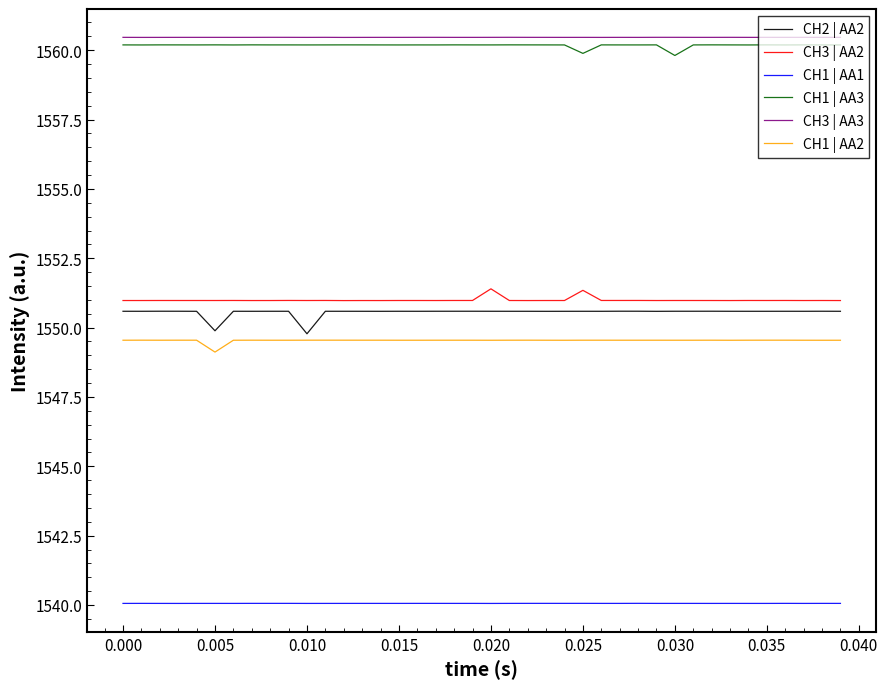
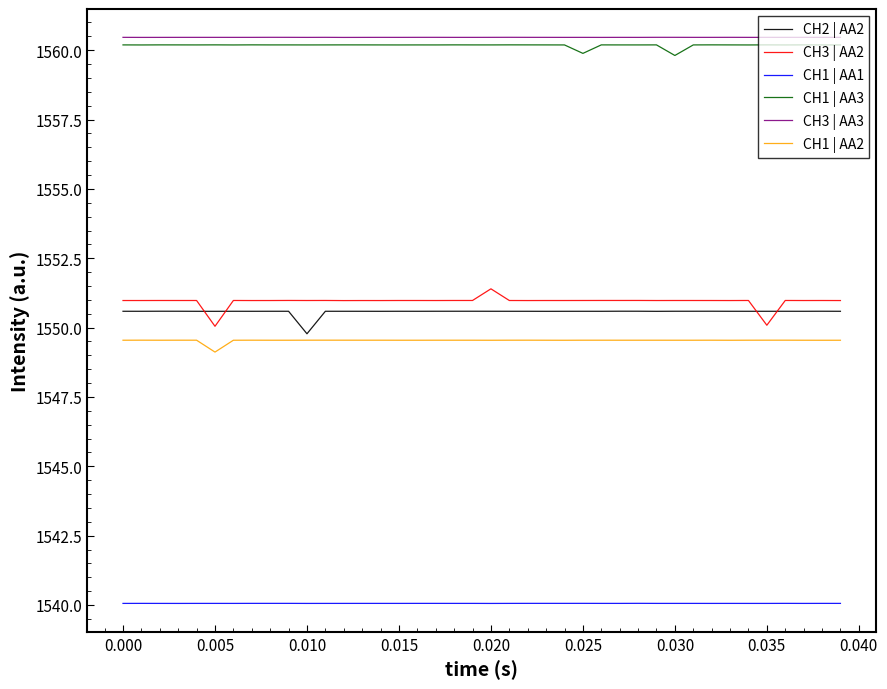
  {
    "CH2 | AA2": {
      "0.000": 1550.6,
-     "0.005": 1549.9,
+     "0.005": 1550.6,
      "0.010": 1549.8,
      "0.015": 1550.6,
      "0.020": 1550.6,
      "0.025": 1550.6,
      "0.030": 1550.6,
      "0.035": 1550.6
    },
    "CH3 | AA2": {
      "0.000": 1551.0,
-     "0.005": 1551.0,
+     "0.005": 1550.0,
      "0.010": 1551.0,
      "0.015": 1551.0,
      "0.020": 1551.4,
-     "0.025": 1551.3,
+     "0.025": 1551.0,
      "0.030": 1551.0,
-     "0.035": 1551.0
+     "0.035": 1550.1
    },
    "CH1 | AA1": {
      "0.000": 1540.1,
      "0.005": 1540.1,
      "0.010": 1540.1,
      "0.015": 1540.1,
      "0.020": 1540.1,
      "0.025": 1540.1,
      "0.030": 1540.1,
      "0.035": 1540.1
    },
    "CH1 | AA3": {
      "0.000": 1560.2,
      "0.005": 1560.2,
      "0.010": 1560.2,
      "0.015": 1560.2,
      "0.020": 1560.2,
      "0.025": 1559.9,
      "0.030": 1559.8
    },
    "CH3 | AA3": {
      "0.000": 1560.5,
      "0.005": 1560.5,
      "0.010": 1560.5,
      "0.015": 1560.5,
      "0.020": 1560.5,
      "0.025": 1560.5,
      "0.030": 1560.5
    },
    "CH1 | AA2": {
      "0.000": 1549.5,
      "0.005": 1549.1,
      "0.010": 1549.5,
      "0.015": 1549.5,
      "0.020": 1549.5,
      "0.025": 1549.5,
      "0.030": 1549.5,
      "0.035": 1549.5
    }
  }
